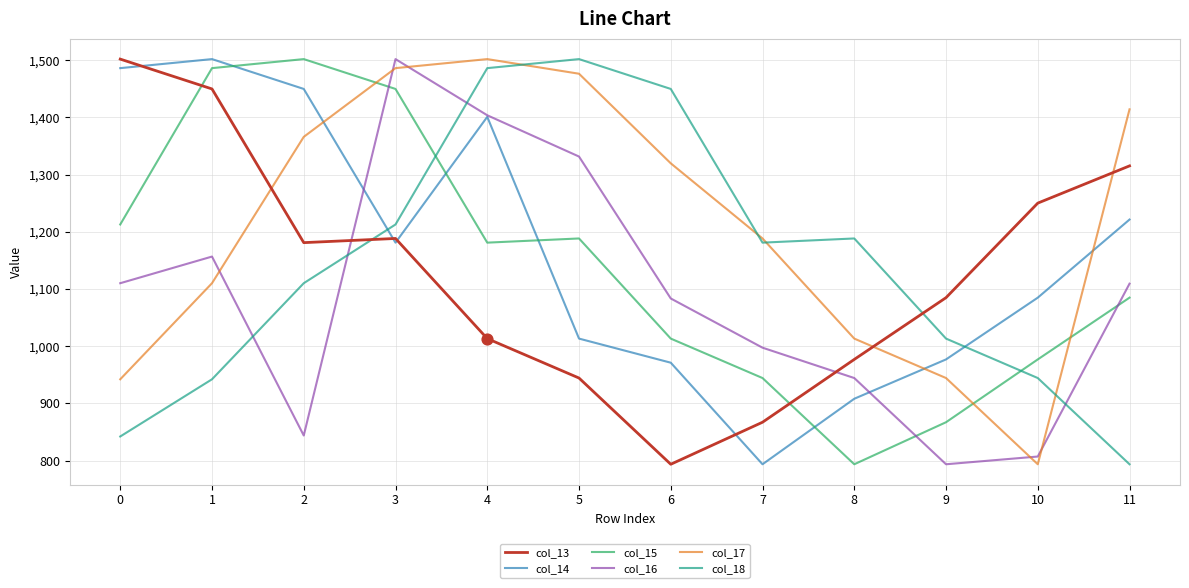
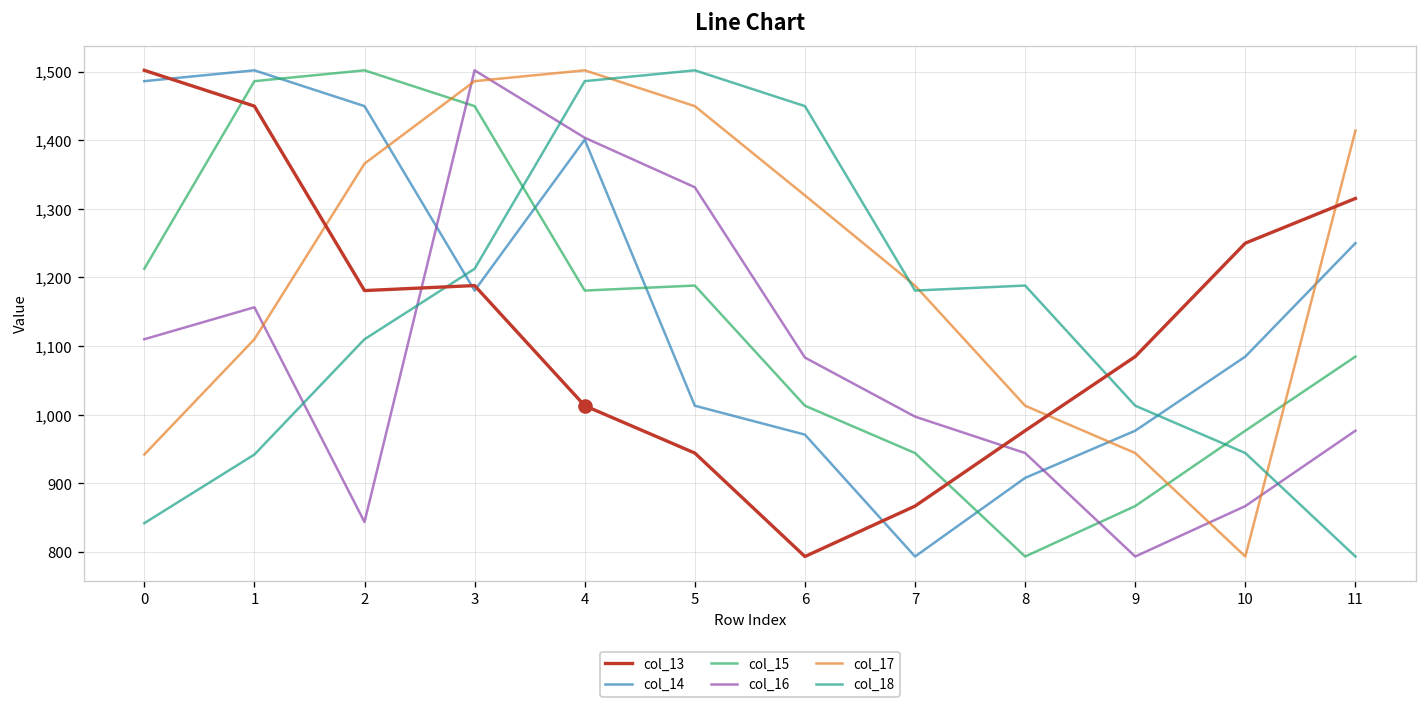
  {
    "col_14": {
      "0": "1,490",
      "1": "1,500",
      "2": "1,450",
      "3": "1,180",
      "5": "1,010",
      "6": "970",
      "7": "790",
      "8": "910",
      "9": "980",
      "10": "1,080",
-     "11": "1,220"
+     "11": "1,250"
    },
    "col_16": {
      "0": "1,110",
      "1": "1,160",
      "2": "840",
      "3": "1,500",
      "5": "1,330",
      "6": "1,080",
      "7": "1,000",
      "8": "940",
      "9": "790",
-     "10": "810",
-     "11": "1,110"
+     "10": "870",
+     "11": "980"
    },
    "col_17": {
      "0": "940",
      "1": "1,110",
      "2": "1,370",
      "3": "1,490",
      "4": "1,500",
-     "5": "1,480",
+     "5": "1,450",
      "6": "1,320",
      "7": "1,190",
      "8": "1,010",
      "9": "940",
      "10": "790",
      "11": "1,410"
    }
  }
